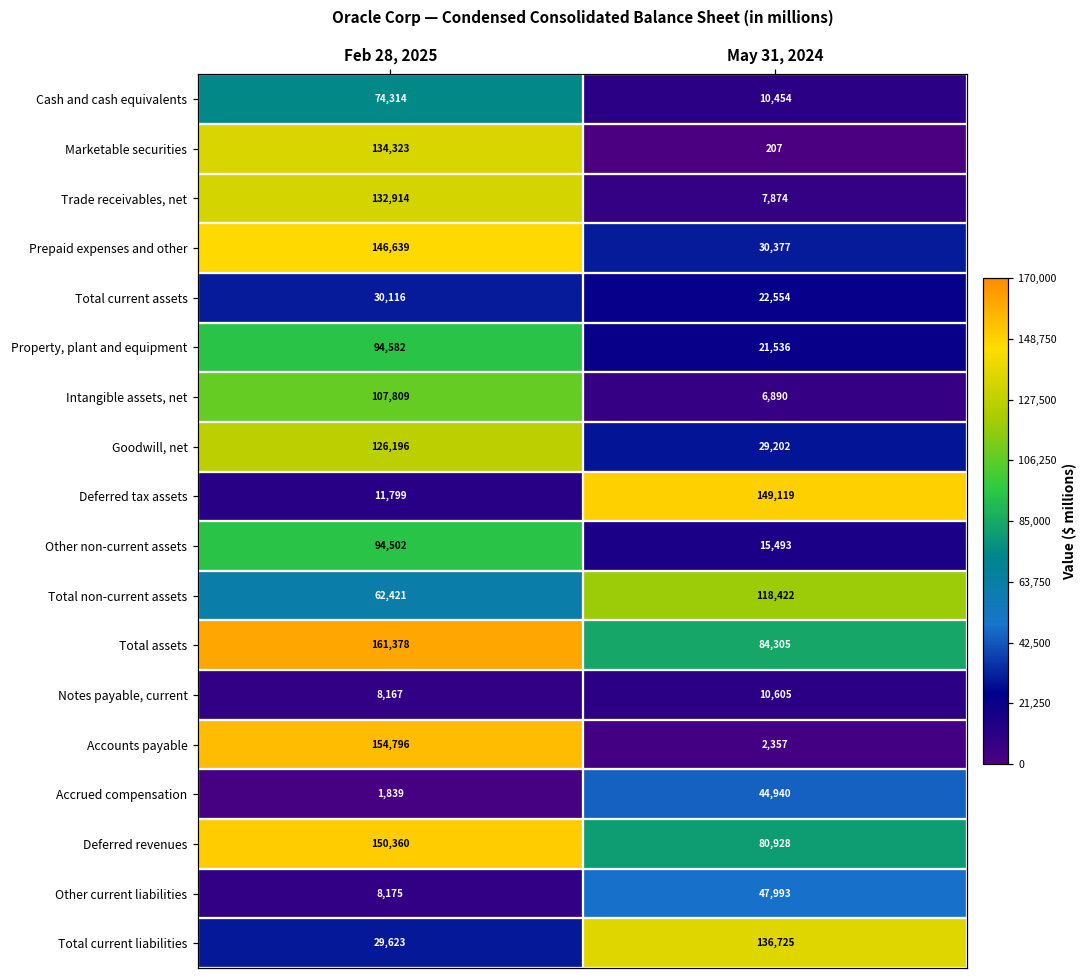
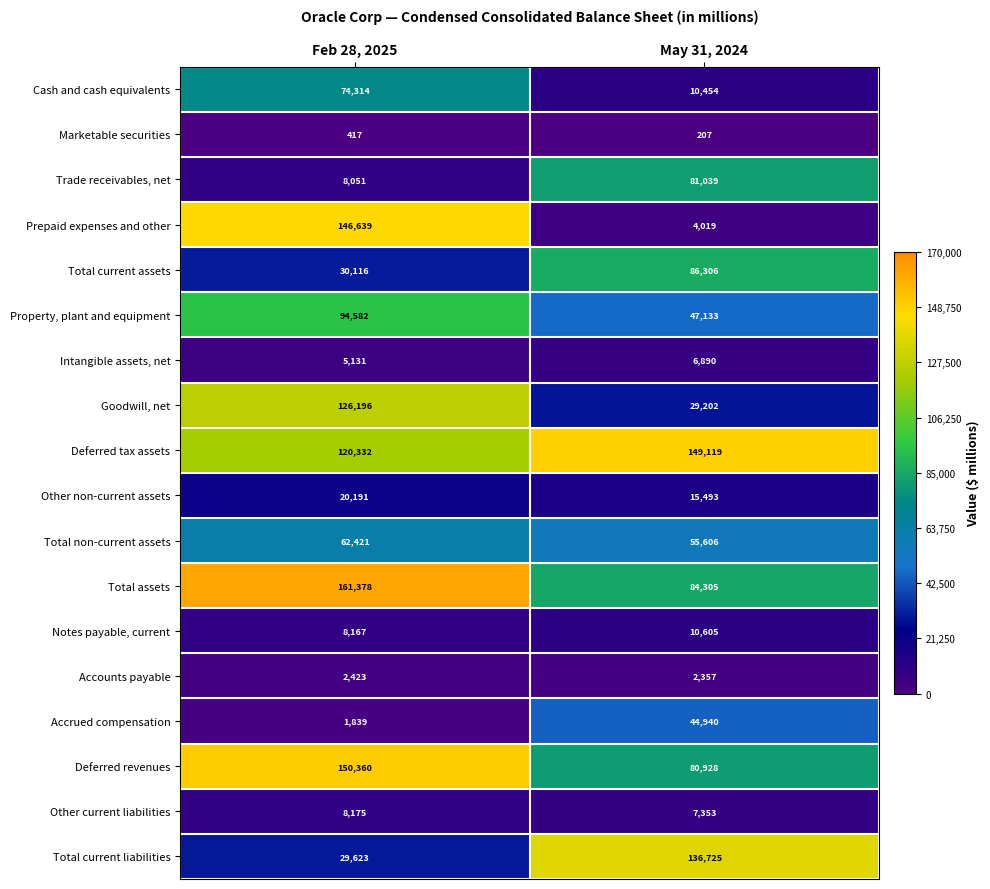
  {
    "Cash and cash equivalents": {
      "Feb 28, 2025": "74,314",
      "May 31, 2024": "10,454"
    },
    "Marketable securities": {
-     "Feb 28, 2025": "134,323",
+     "Feb 28, 2025": "417",
      "May 31, 2024": "207"
    },
    "Trade receivables, net": {
-     "Feb 28, 2025": "132,914",
-     "May 31, 2024": "7,874"
+     "Feb 28, 2025": "8,051",
+     "May 31, 2024": "81,039"
    },
    "Prepaid expenses and other": {
      "Feb 28, 2025": "146,639",
-     "May 31, 2024": "30,377"
+     "May 31, 2024": "4,019"
    },
    "Total current assets": {
      "Feb 28, 2025": "30,116",
-     "May 31, 2024": "22,554"
+     "May 31, 2024": "86,306"
    },
    "Property, plant and equipment": {
      "Feb 28, 2025": "94,582",
-     "May 31, 2024": "21,536"
+     "May 31, 2024": "47,133"
    },
    "Intangible assets, net": {
-     "Feb 28, 2025": "107,809",
+     "Feb 28, 2025": "5,131",
      "May 31, 2024": "6,890"
    },
    "Goodwill, net": {
      "Feb 28, 2025": "126,196",
      "May 31, 2024": "29,202"
    },
    "Deferred tax assets": {
-     "Feb 28, 2025": "11,799",
+     "Feb 28, 2025": "120,332",
      "May 31, 2024": "149,119"
    },
    "Other non-current assets": {
-     "Feb 28, 2025": "94,502",
+     "Feb 28, 2025": "20,191",
      "May 31, 2024": "15,493"
    },
    "Total non-current assets": {
      "Feb 28, 2025": "62,421",
-     "May 31, 2024": "118,422"
+     "May 31, 2024": "55,606"
    },
    "Total assets": {
      "Feb 28, 2025": "161,378",
      "May 31, 2024": "84,305"
    },
    "Notes payable, current": {
      "Feb 28, 2025": "8,167",
      "May 31, 2024": "10,605"
    },
    "Accounts payable": {
-     "Feb 28, 2025": "154,796",
+     "Feb 28, 2025": "2,423",
      "May 31, 2024": "2,357"
    },
    "Accrued compensation": {
      "Feb 28, 2025": "1,839",
      "May 31, 2024": "44,940"
    },
    "Deferred revenues": {
      "Feb 28, 2025": "150,360",
      "May 31, 2024": "80,928"
    },
    "Other current liabilities": {
      "Feb 28, 2025": "8,175",
-     "May 31, 2024": "47,993"
+     "May 31, 2024": "7,353"
    },
    "Total current liabilities": {
      "Feb 28, 2025": "29,623",
      "May 31, 2024": "136,725"
    }
  }
